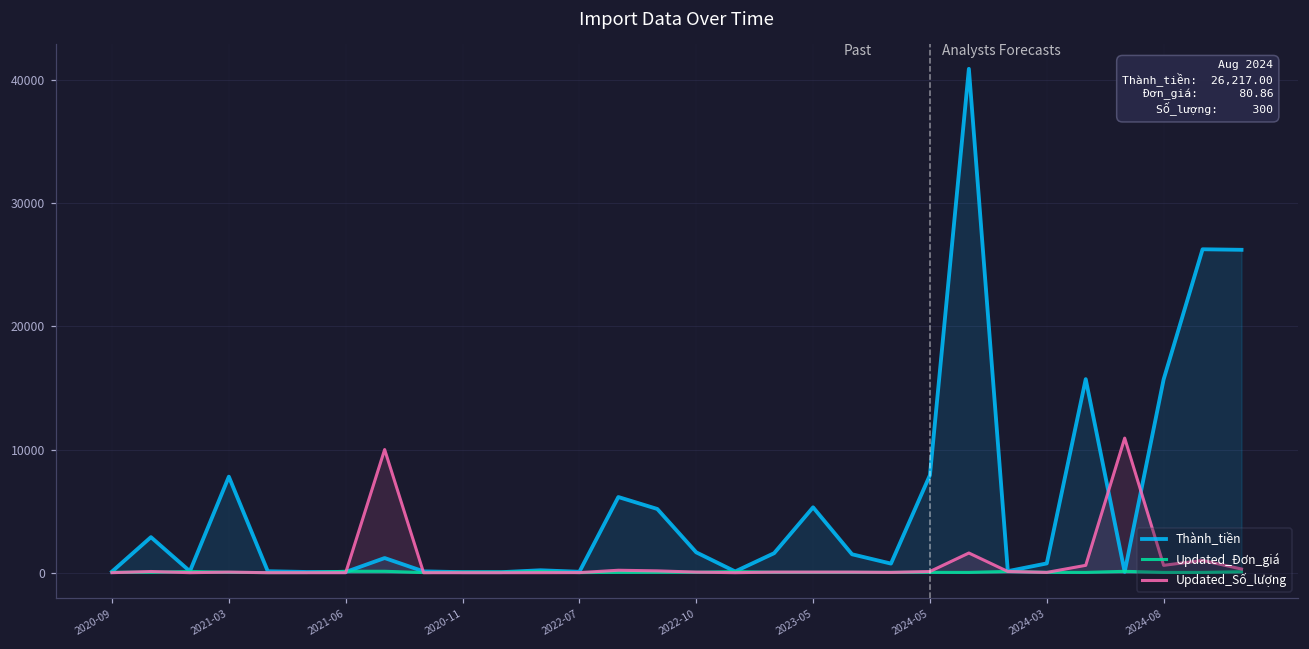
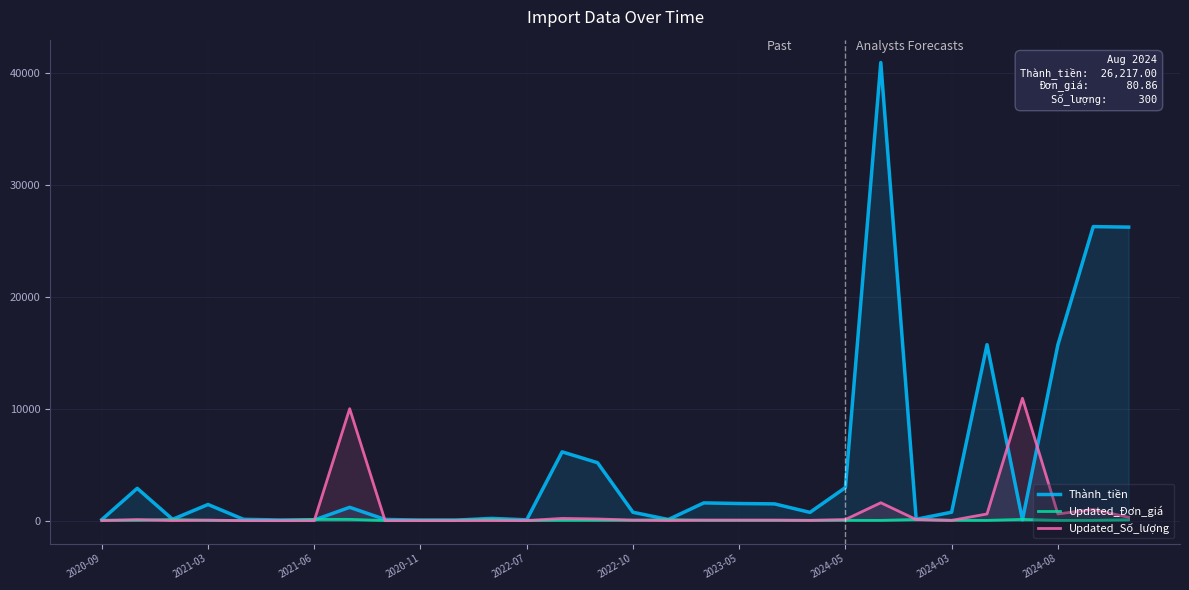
  {
    "Thành_tiền": {
-     "2021-03": 7800,
-     "2022-10": 1700,
-     "2023-05": 5300,
-     "2024-05": 7900
+     "2021-03": 1400,
+     "2022-10": 700,
+     "2023-05": 1500,
+     "2024-05": 3000
    }
  }
